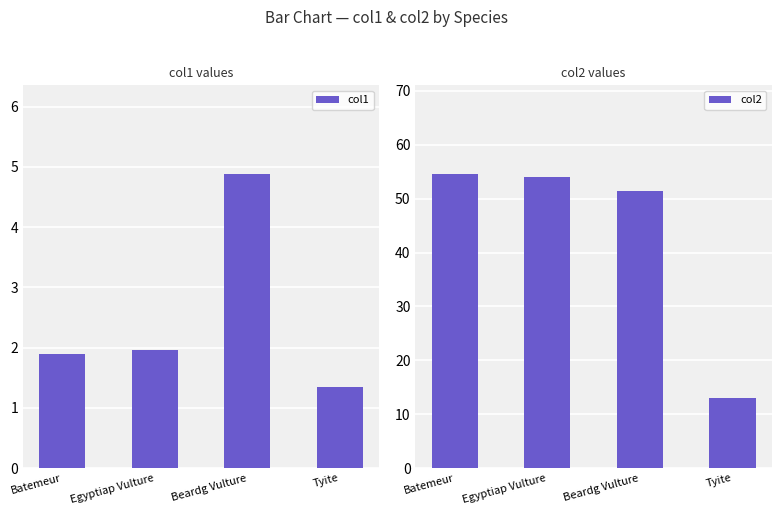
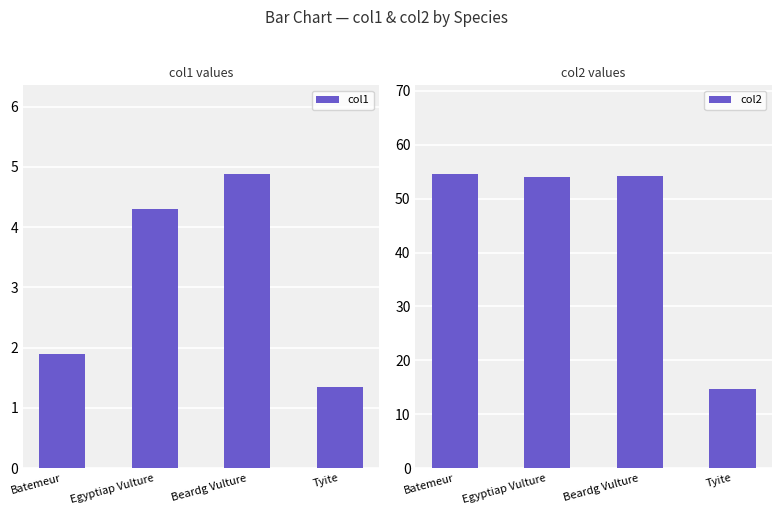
  {
    "col1 values": {
      "Batemeur": 1.9,
-     "Egyptiap Vulture": 2.0,
+     "Egyptiap Vulture": 4.3,
      "Beardg Vulture": 4.9,
      "Tyite": 1.4
    },
    "col2 values": {
      "Batemeur": 55,
      "Egyptiap Vulture": 54,
-     "Beardg Vulture": 51,
-     "Tyite": 13
+     "Beardg Vulture": 54,
+     "Tyite": 15
    }
  }
